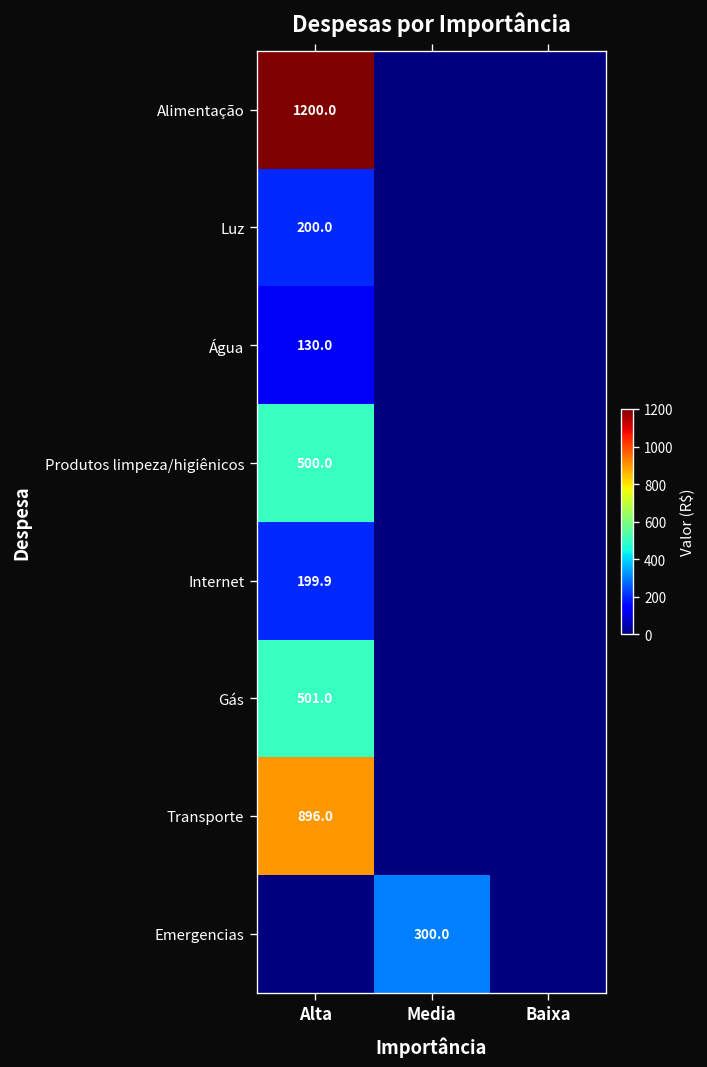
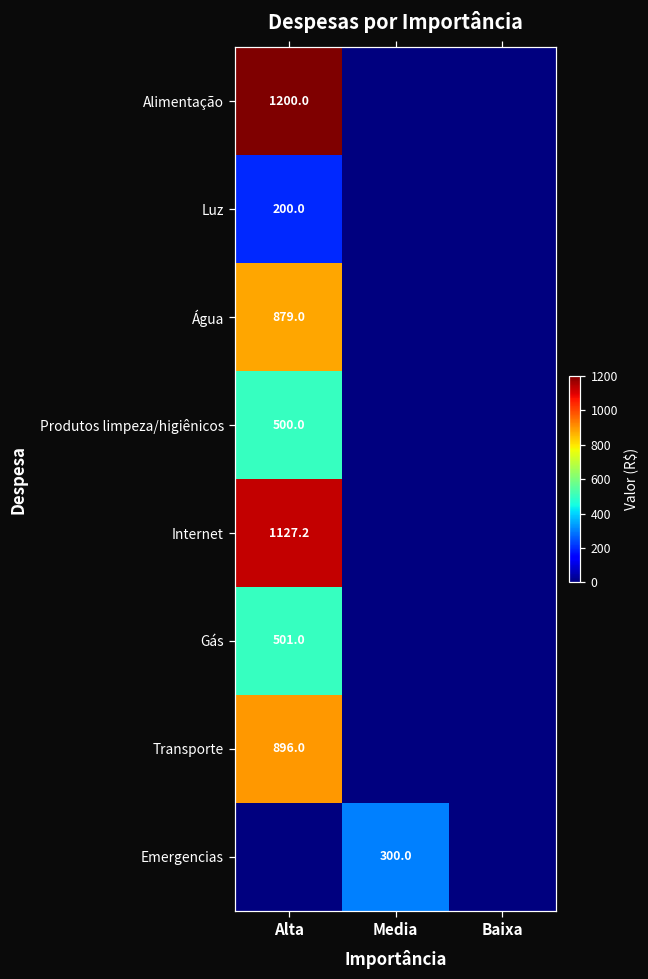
  {
    "Alimentação": {
      "Alta": 1200.0
    },
    "Luz": {
      "Alta": 200.0
    },
    "Água": {
-     "Alta": 130.0
+     "Alta": 879.0
    },
    "Produtos limpeza/higiênicos": {
      "Alta": 500.0
    },
    "Internet": {
-     "Alta": 199.9
+     "Alta": 1127.2
    },
    "Gás": {
      "Alta": 501.0
    },
    "Transporte": {
      "Alta": 896.0
    },
    "Emergencias": {
      "Media": 300.0
    }
  }
